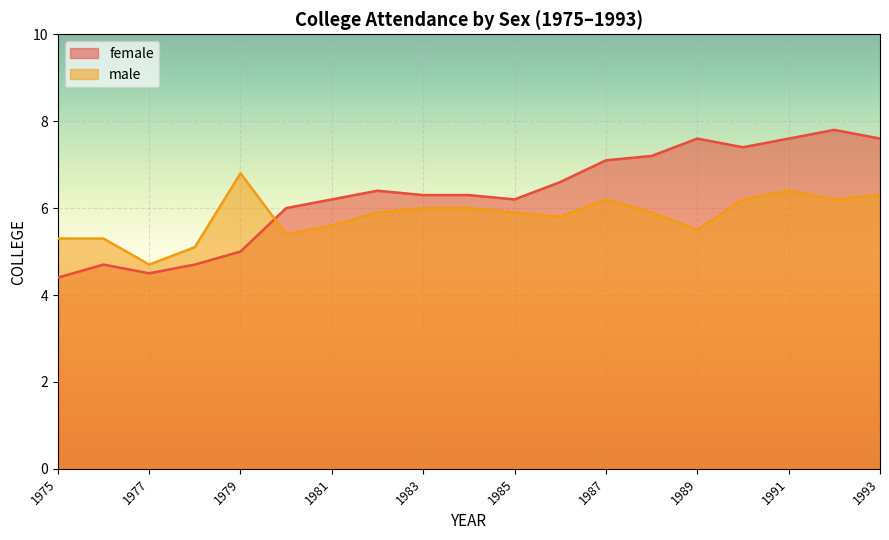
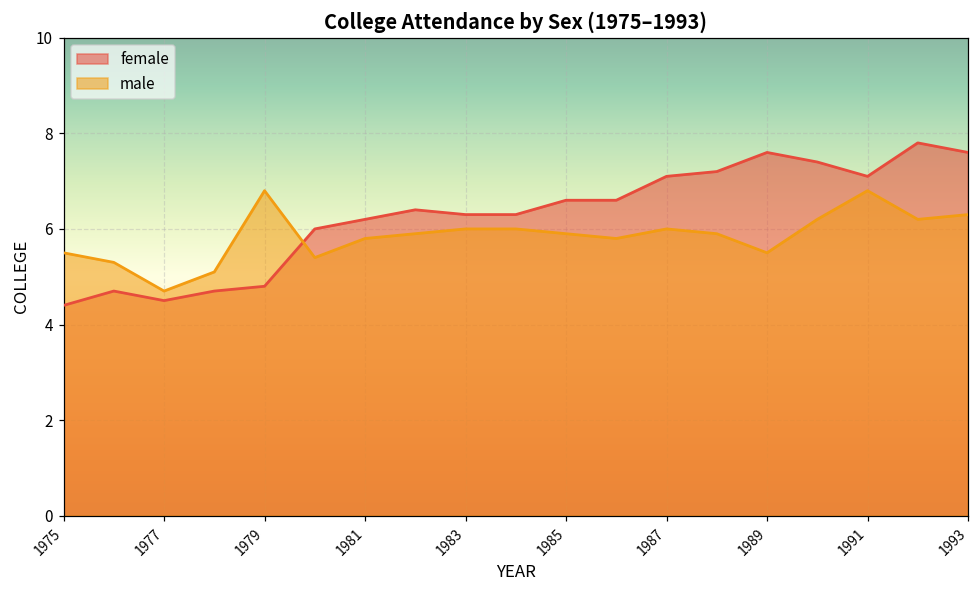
  {
    "female": {
      "1975": 4.4,
      "1977": 4.5,
-     "1979": 5.0,
+     "1979": 4.8,
      "1981": 6.2,
      "1983": 6.3,
-     "1985": 6.2,
+     "1985": 6.6,
      "1987": 7.1,
      "1989": 7.6,
-     "1991": 7.6,
+     "1991": 7.1,
      "1993": 7.6
    },
    "male": {
-     "1975": 5.3,
+     "1975": 5.5,
      "1977": 4.7,
      "1979": 6.8,
-     "1981": 5.6,
+     "1981": 5.8,
      "1983": 6.0,
      "1985": 5.9,
-     "1987": 6.2,
+     "1987": 6.0,
      "1989": 5.5,
-     "1991": 6.4,
+     "1991": 6.8,
      "1993": 6.3
    }
  }
